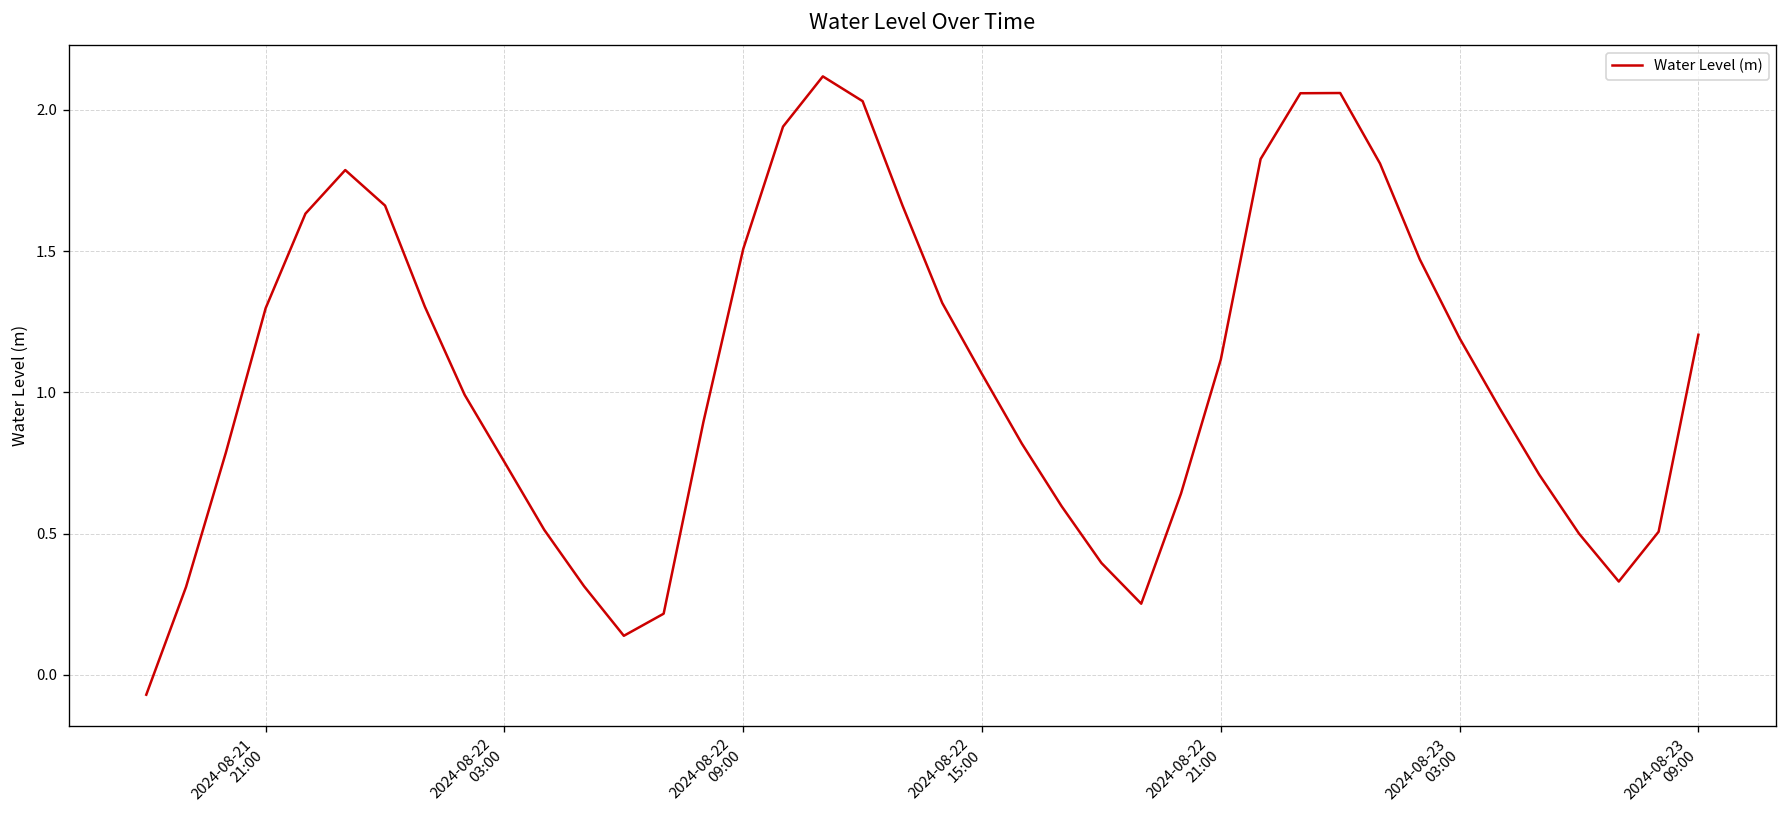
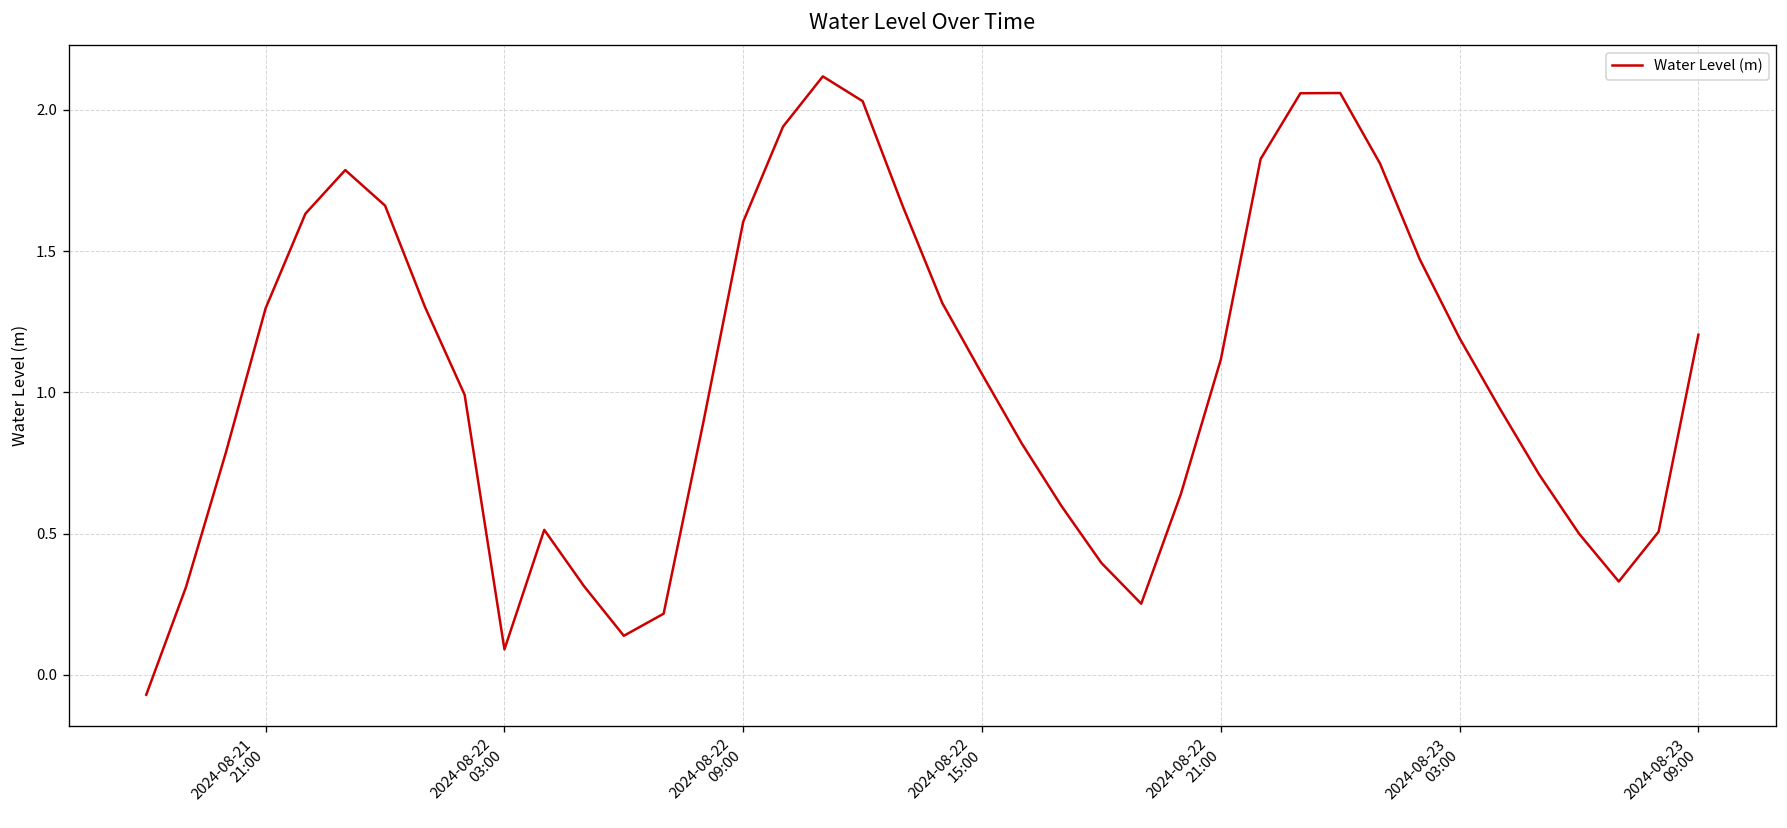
  {
    "2024-08-21 21:00": 1.30,
-   "2024-08-22 03:00": 0.75,
-   "2024-08-22 09:00": 1.51,
+   "2024-08-22 03:00": 0.09,
+   "2024-08-22 09:00": 1.60,
    "2024-08-22 15:00": 1.06,
    "2024-08-22 21:00": 1.12,
    "2024-08-23 03:00": 1.19,
    "2024-08-23 09:00": 1.20
  }
